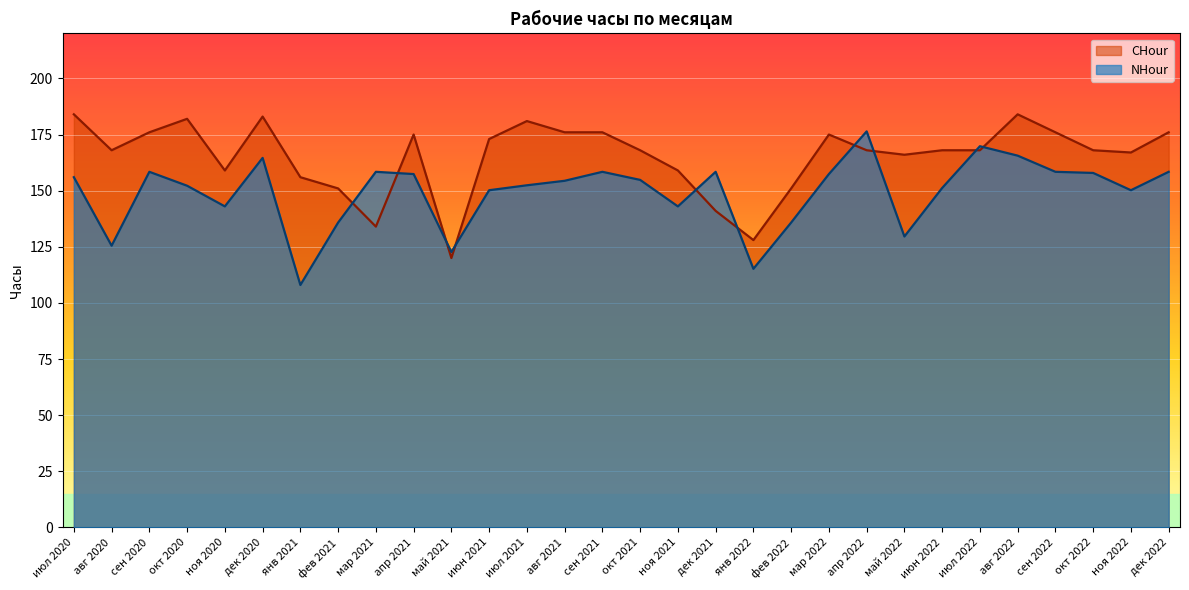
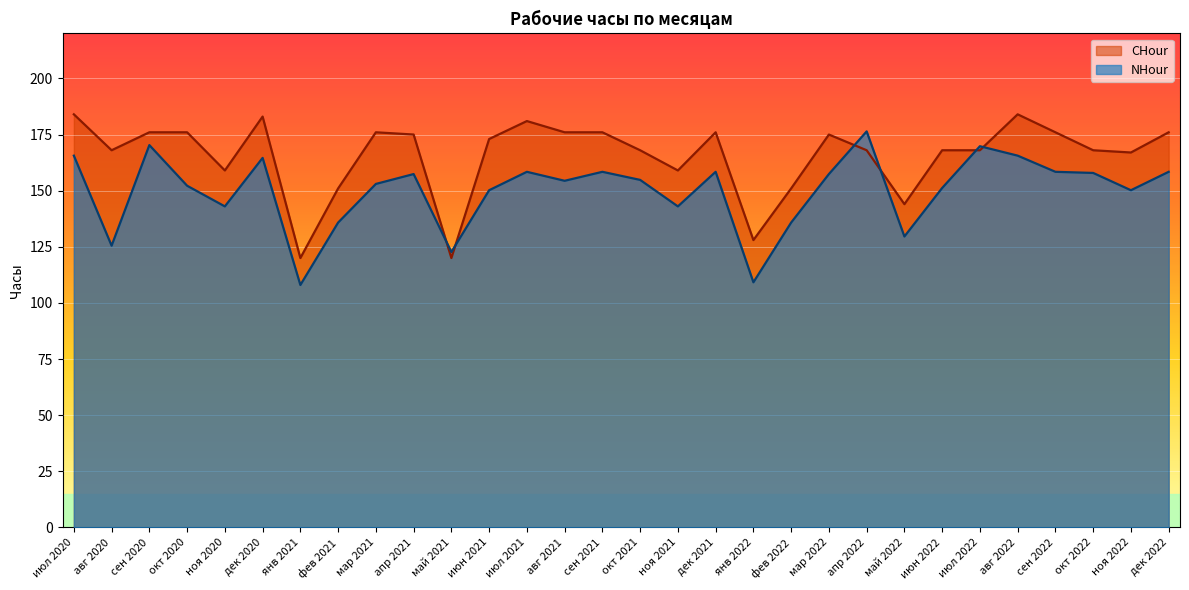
  {
    "CHour": {
      "июл 2020": 184,
      "авг 2020": 168,
      "сен 2020": 176,
-     "окт 2020": 182,
+     "окт 2020": 176,
      "ноя 2020": 159,
      "дек 2020": 183,
-     "янв 2021": 156,
+     "янв 2021": 120,
      "фев 2021": 151,
-     "мар 2021": 134,
+     "мар 2021": 176,
      "апр 2021": 175,
      "май 2021": 120,
      "июн 2021": 173,
      "июл 2021": 181,
      "авг 2021": 176,
      "сен 2021": 176,
      "окт 2021": 168,
      "ноя 2021": 159,
-     "дек 2021": 141,
+     "дек 2021": 176,
      "янв 2022": 128,
      "фев 2022": 151,
      "мар 2022": 175,
      "апр 2022": 168,
-     "май 2022": 166,
+     "май 2022": 144,
      "июн 2022": 168,
      "июл 2022": 168,
      "авг 2022": 184,
      "сен 2022": 176,
      "окт 2022": 168,
      "ноя 2022": 167,
      "дек 2022": 176
    },
    "NHour": {
-     "июл 2020": 156,
+     "июл 2020": 166,
      "авг 2020": 126,
-     "сен 2020": 158,
+     "сен 2020": 170,
      "окт 2020": 152,
      "ноя 2020": 143,
      "дек 2020": 165,
      "янв 2021": 108,
      "фев 2021": 136,
-     "мар 2021": 158,
+     "мар 2021": 153,
      "апр 2021": 157,
      "май 2021": 123,
      "июн 2021": 150,
-     "июл 2021": 152,
+     "июл 2021": 158,
      "авг 2021": 154,
      "сен 2021": 158,
      "окт 2021": 155,
      "ноя 2021": 143,
      "дек 2021": 158,
-     "янв 2022": 115,
+     "янв 2022": 109,
      "фев 2022": 136,
      "мар 2022": 157,
      "апр 2022": 176,
      "май 2022": 130,
      "июн 2022": 151,
      "июл 2022": 170,
      "авг 2022": 166,
      "сен 2022": 158,
      "окт 2022": 158,
      "ноя 2022": 150,
      "дек 2022": 158
    }
  }
